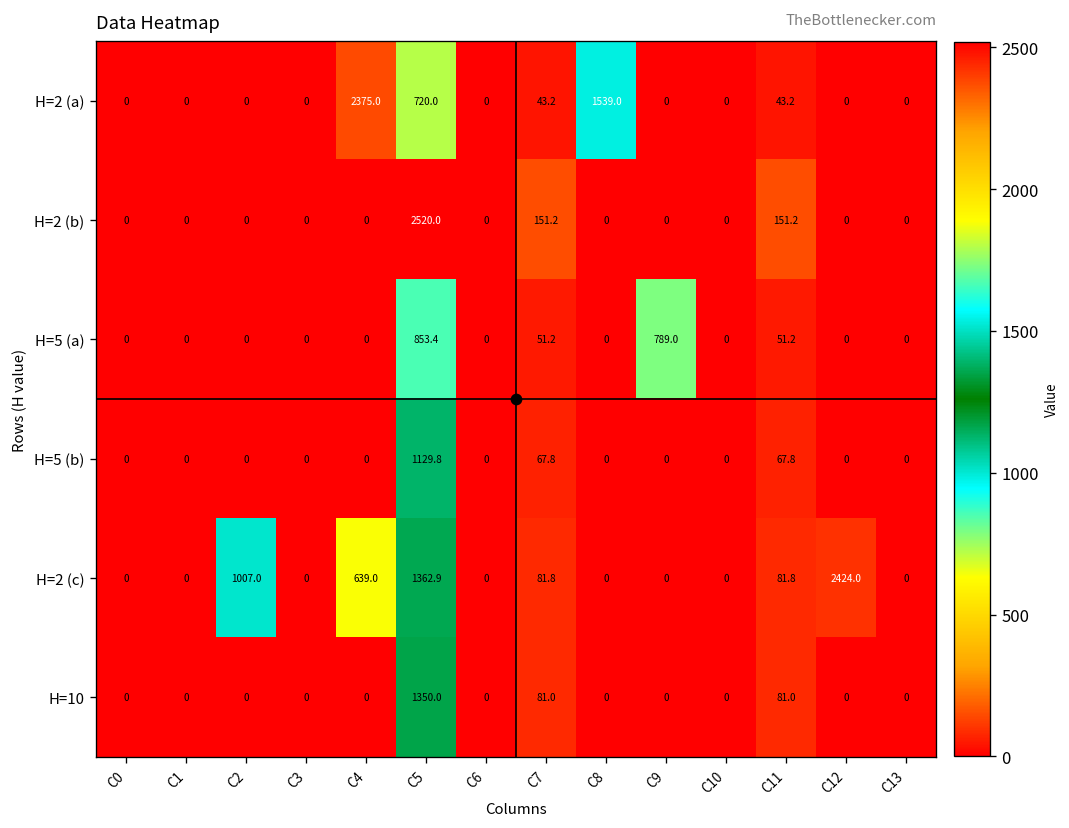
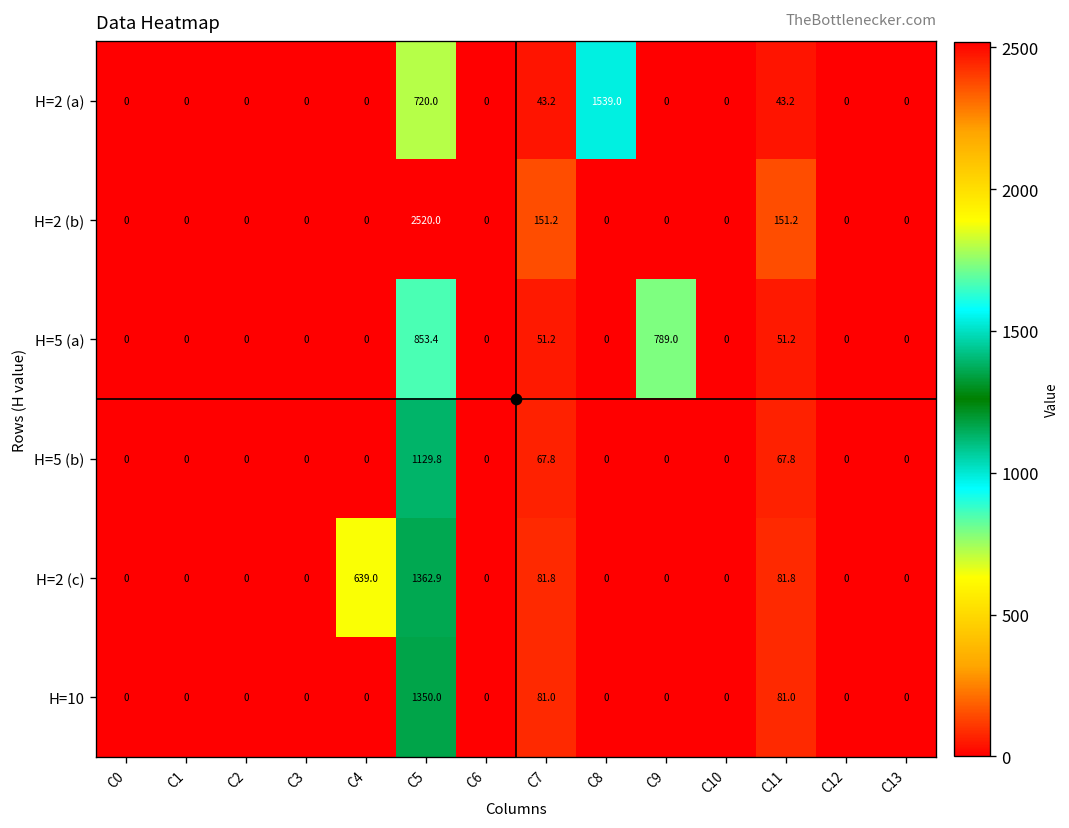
  {
    "H=2 (a)": {
      "C0": 0,
      "C1": 0,
      "C2": 0,
      "C3": 0,
-     "C4": 2375.0,
+     "C4": 0,
      "C5": 720.0,
      "C6": 0,
      "C7": 43.2,
      "C8": 1539.0,
      "C9": 0,
      "C10": 0,
      "C11": 43.2,
      "C12": 0,
      "C13": 0
    },
    "H=2 (b)": {
      "C0": 0,
      "C1": 0,
      "C2": 0,
      "C3": 0,
      "C4": 0,
      "C5": 2520.0,
      "C6": 0,
      "C7": 151.2,
      "C8": 0,
      "C9": 0,
      "C10": 0,
      "C11": 151.2,
      "C12": 0,
      "C13": 0
    },
    "H=5 (a)": {
      "C0": 0,
      "C1": 0,
      "C2": 0,
      "C3": 0,
      "C4": 0,
      "C5": 853.4,
      "C6": 0,
      "C7": 51.2,
      "C8": 0,
      "C9": 789.0,
      "C10": 0,
      "C11": 51.2,
      "C12": 0,
      "C13": 0
    },
    "H=5 (b)": {
      "C0": 0,
      "C1": 0,
      "C2": 0,
      "C3": 0,
      "C4": 0,
      "C5": 1129.8,
      "C6": 0,
      "C7": 67.8,
      "C8": 0,
      "C9": 0,
      "C10": 0,
      "C11": 67.8,
      "C12": 0,
      "C13": 0
    },
    "H=2 (c)": {
      "C0": 0,
      "C1": 0,
-     "C2": 1007.0,
+     "C2": 0,
      "C3": 0,
      "C4": 639.0,
      "C5": 1362.9,
      "C6": 0,
      "C7": 81.8,
      "C8": 0,
      "C9": 0,
      "C10": 0,
      "C11": 81.8,
-     "C12": 2424.0,
+     "C12": 0,
      "C13": 0
    },
    "H=10": {
      "C0": 0,
      "C1": 0,
      "C2": 0,
      "C3": 0,
      "C4": 0,
      "C5": 1350.0,
      "C6": 0,
      "C7": 81.0,
      "C8": 0,
      "C9": 0,
      "C10": 0,
      "C11": 81.0,
      "C12": 0,
      "C13": 0
    }
  }
